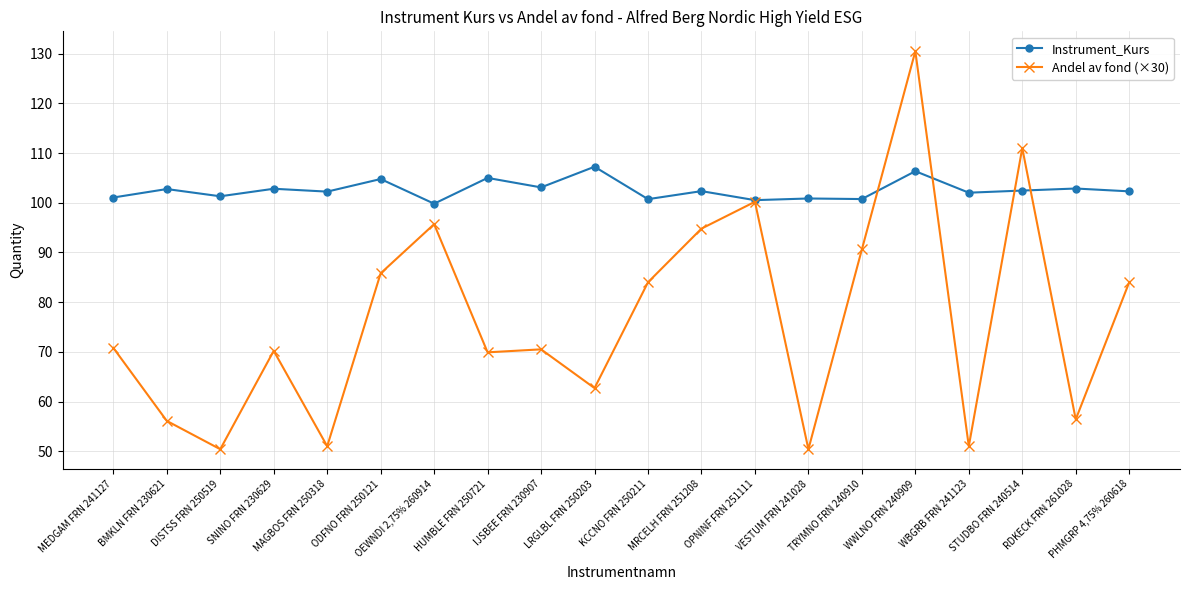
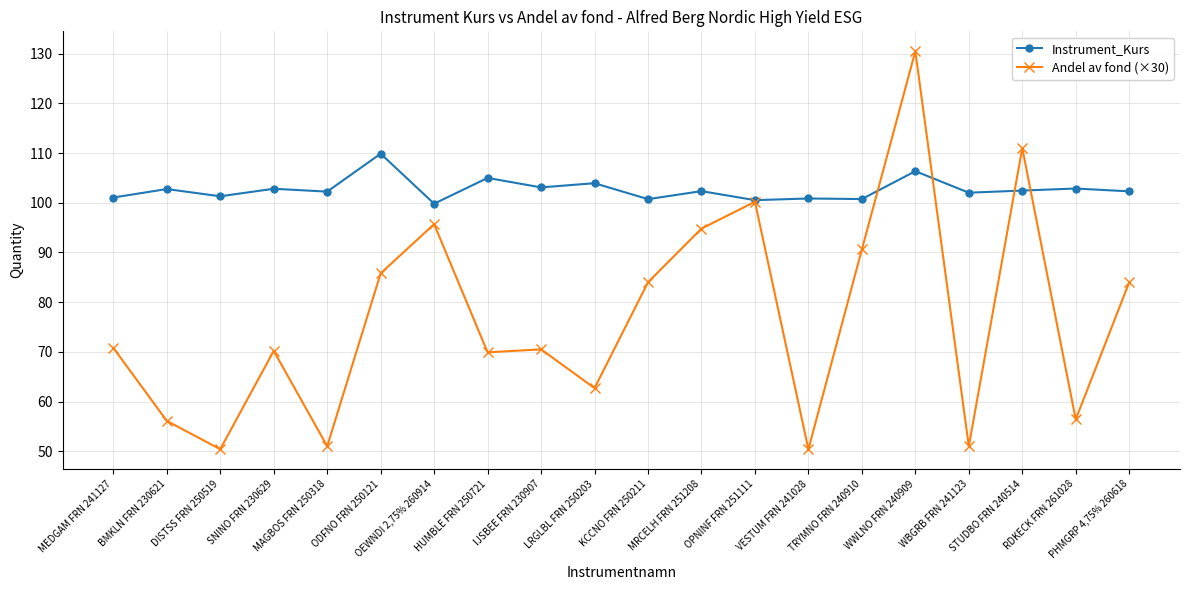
  {
    "Instrument_Kurs": {
      "MEDGAM FRN 241127": 101,
      "BMKLN FRN 230621": 103,
      "DISTSS FRN 250519": 101,
      "SNINO FRN 230629": 103,
      "MAGBOS FRN 250318": 102,
-     "ODFNO FRN 250121": 105,
+     "ODFNO FRN 250121": 110,
      "OEWNDI 2,75% 260914": 100,
      "HUMBLE FRN 250721": 105,
      "IJSBEE FRN 230907": 103,
-     "LRGLBL FRN 250203": 107,
+     "LRGLBL FRN 250203": 104,
      "KCCNO FRN 250211": 101,
      "MRCELH FRN 251208": 102,
      "VESTUM FRN 241028": 101,
      "TRYMNO FRN 240910": 101,
      "WWLNO FRN 240909": 106,
      "WBGRB FRN 241123": 102,
      "STUDBO FRN 240514": 102,
      "RDKECK FRN 261028": 103,
      "PHMGRP 4,75% 260618": 102
    },
    "Andel av fond (×30)": {
      "MEDGAM FRN 241127": 71,
      "BMKLN FRN 230621": 56,
      "DISTSS FRN 250519": 50,
      "SNINO FRN 230629": 70,
      "MAGBOS FRN 250318": 51,
      "ODFNO FRN 250121": 86,
      "OEWNDI 2,75% 260914": 96,
      "HUMBLE FRN 250721": 70,
      "IJSBEE FRN 230907": 71,
      "LRGLBL FRN 250203": 63,
      "KCCNO FRN 250211": 84,
      "MRCELH FRN 251208": 95,
      "VESTUM FRN 241028": 50,
      "TRYMNO FRN 240910": 91,
      "WWLNO FRN 240909": 131,
      "WBGRB FRN 241123": 51,
      "STUDBO FRN 240514": 111,
      "RDKECK FRN 261028": 56,
      "PHMGRP 4,75% 260618": 84
    }
  }
